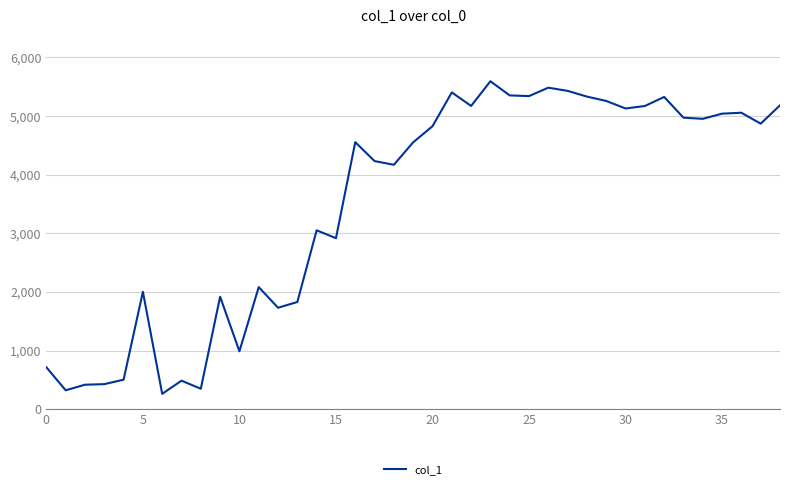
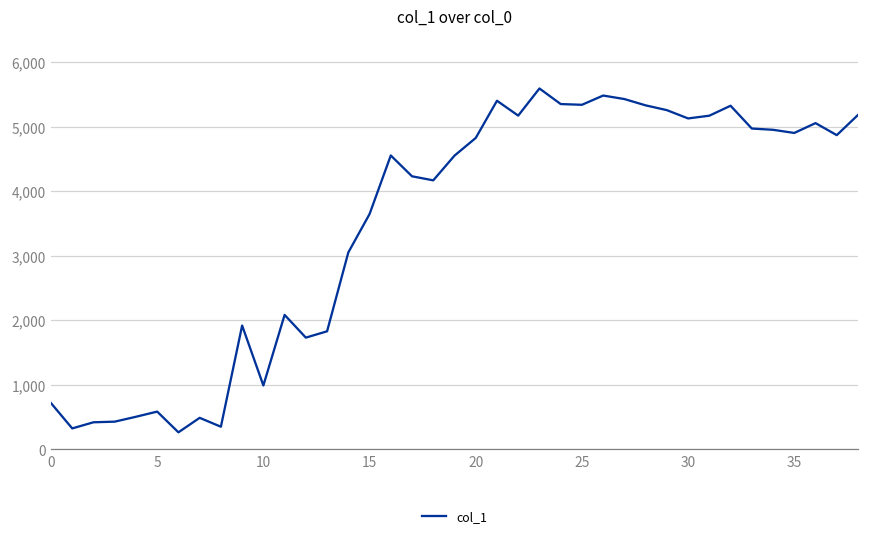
  {
    "0": "700",
-   "5": "2,000",
+   "5": "600",
    "10": "1,000",
-   "15": "2,900",
+   "15": "3,600",
    "20": "4,800",
    "25": "5,300",
    "30": "5,100",
-   "35": "5,000"
+   "35": "4,900"
  }
